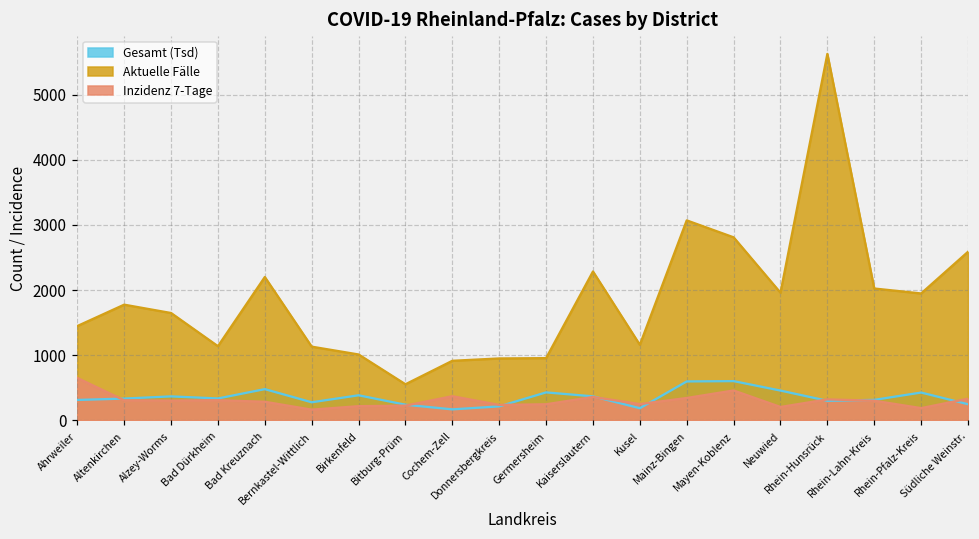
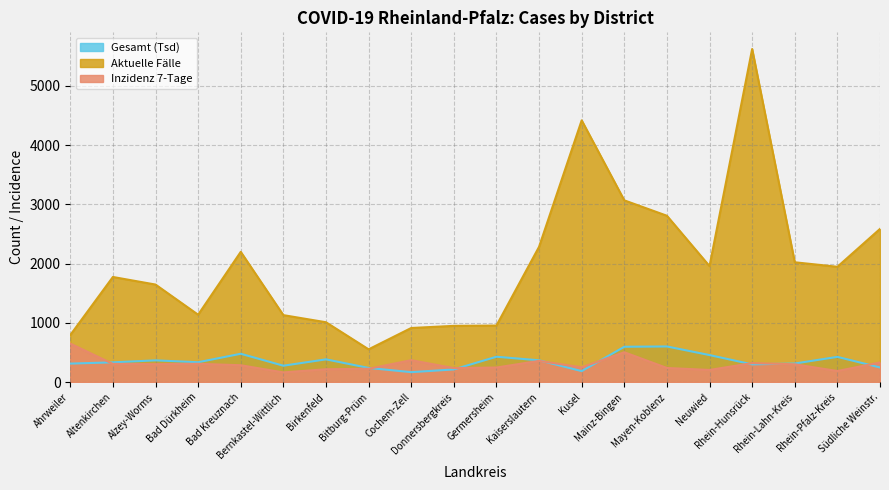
  {
    "Gesamt (Tsd)": {
      "Ahrweiler": 300,
      "Alzey-Worms": 400,
      "Bad Kreuznach": 500,
      "Bernkastel-Wittlich": 300,
      "Birkenfeld": 400,
      "Cochem-Zell": 200,
      "Germersheim": 400,
      "Kusel": 200,
      "Mainz-Bingen": 600,
      "Mayen-Koblenz": 600,
      "Neuwied": 500,
      "Rhein-Pfalz-Kreis": 400,
      "Südliche Weinstr.": 200
    },
    "Aktuelle Fälle": {
-     "Ahrweiler": 1400,
+     "Ahrweiler": 800,
      "Altenkirchen": 1800,
      "Alzey-Worms": 1600,
      "Bad Dürkheim": 1100,
      "Bad Kreuznach": 2200,
      "Bernkastel-Wittlich": 1100,
      "Birkenfeld": 1000,
      "Bitburg-Prüm": 600,
      "Cochem-Zell": 900,
      "Donnersbergkreis": 1000,
      "Germersheim": 1000,
      "Kaiserslautern": 2300,
-     "Kusel": 1200,
+     "Kusel": 4400,
      "Mainz-Bingen": 3100,
      "Mayen-Koblenz": 2800,
      "Neuwied": 2000,
      "Rhein-Hunsrück": 5600,
      "Rhein-Lahn-Kreis": 2000,
      "Rhein-Pfalz-Kreis": 1900,
      "Südliche Weinstr.": 2600
    },
    "Inzidenz 7-Tage": {
      "Ahrweiler": 700,
      "Alzey-Worms": 300,
      "Bad Kreuznach": 300,
      "Bernkastel-Wittlich": 200,
      "Birkenfeld": 200,
      "Cochem-Zell": 400,
      "Germersheim": 200,
      "Kusel": 300,
-     "Mainz-Bingen": 300,
-     "Mayen-Koblenz": 500,
+     "Mainz-Bingen": 500,
+     "Mayen-Koblenz": 200,
      "Neuwied": 200,
      "Rhein-Pfalz-Kreis": 200,
      "Südliche Weinstr.": 300
    }
  }
